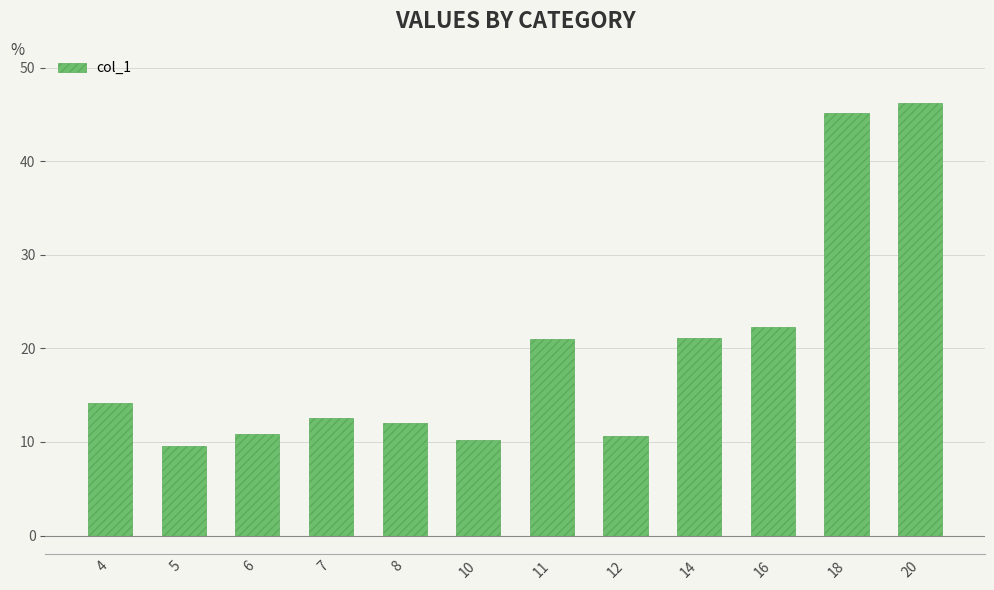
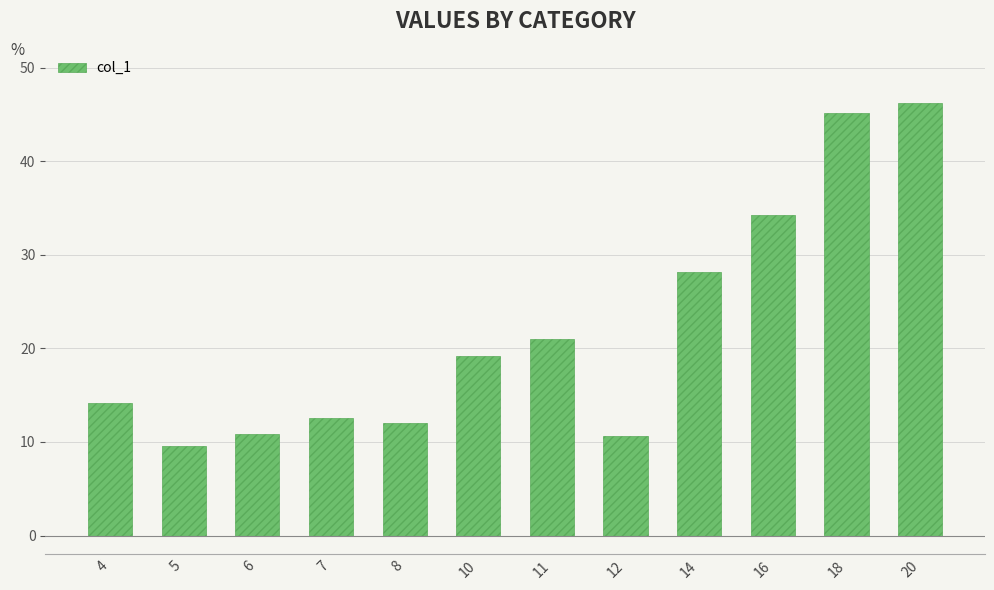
  {
    "4": 14,
    "5": 10,
    "6": 11,
    "7": 13,
    "8": 12,
-   "10": 10,
+   "10": 19,
    "11": 21,
    "12": 11,
-   "14": 21,
-   "16": 22,
+   "14": 28,
+   "16": 34,
    "18": 45,
    "20": 46
  }
